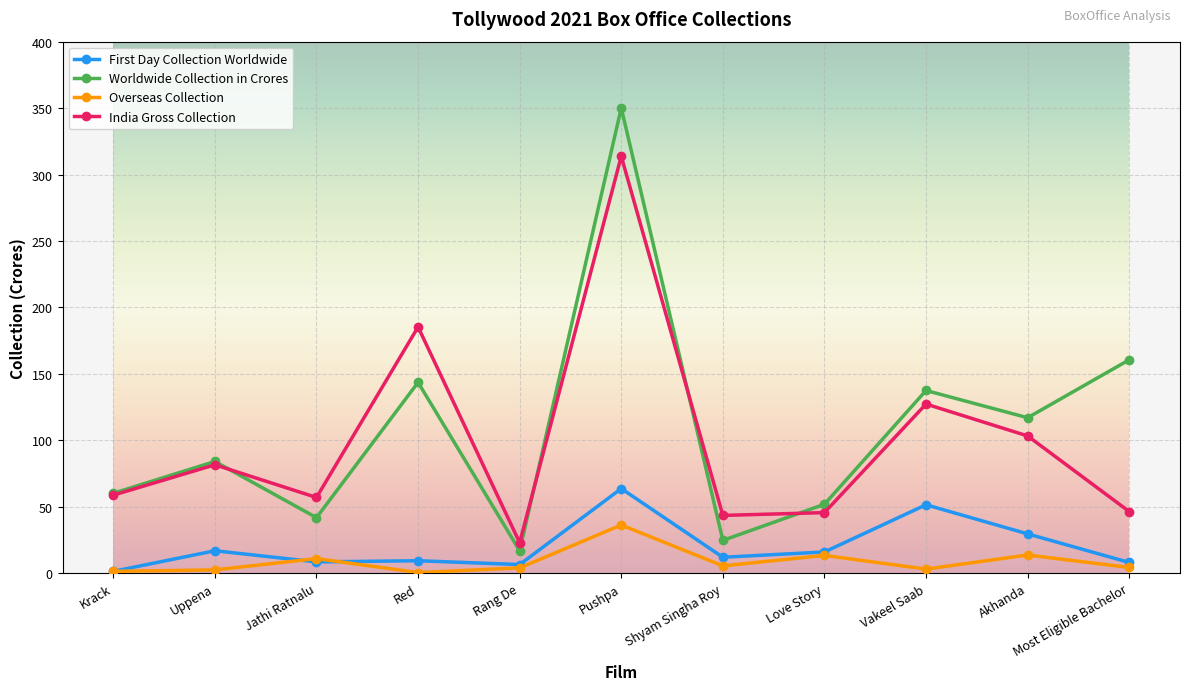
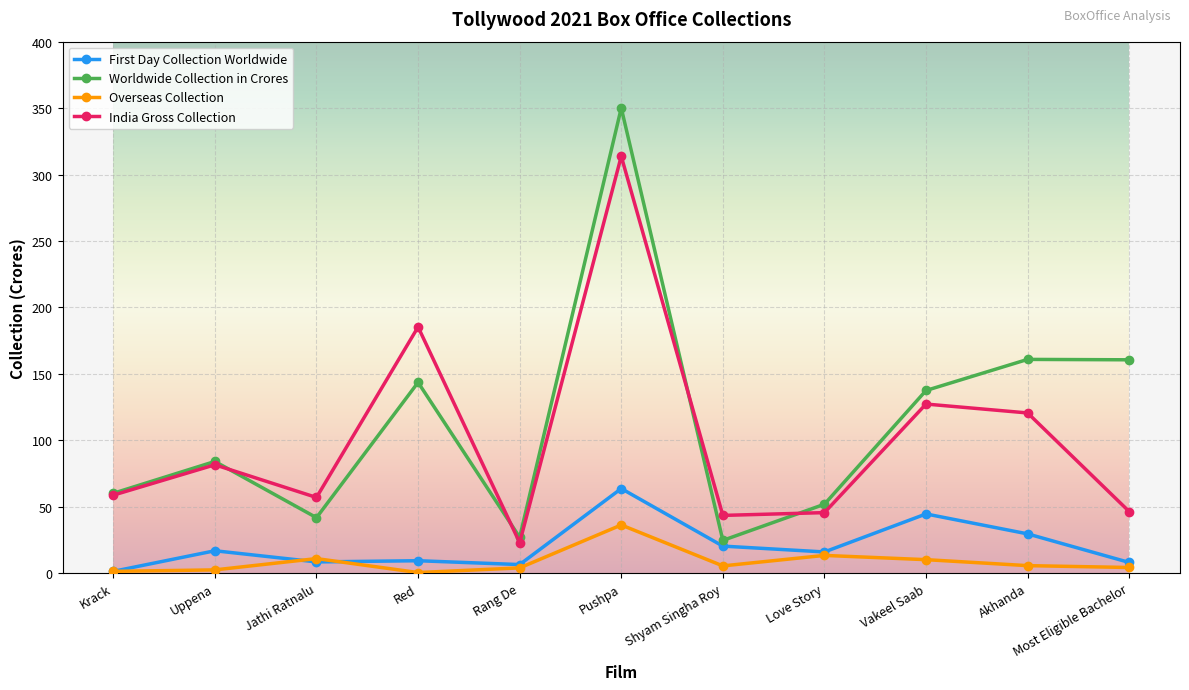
  {
    "First Day Collection Worldwide": {
      "Uppena": 17,
      "Jathi Ratnalu": 9,
      "Red": 9,
      "Rang De": 7,
      "Pushpa": 64,
-     "Shyam Singha Roy": 12,
+     "Shyam Singha Roy": 20,
      "Love Story": 16,
-     "Vakeel Saab": 52,
+     "Vakeel Saab": 45,
      "Akhanda": 30,
      "Most Eligible Bachelor": 8
    },
    "Worldwide Collection in Crores": {
      "Uppena": 84,
      "Jathi Ratnalu": 42,
      "Red": 144,
-     "Rang De": 17,
+     "Rang De": 27,
      "Pushpa": 350,
      "Shyam Singha Roy": 25,
      "Love Story": 52,
      "Vakeel Saab": 138,
-     "Akhanda": 117,
+     "Akhanda": 161,
      "Most Eligible Bachelor": 161
    },
    "Overseas Collection": {
      "Uppena": 3,
      "Jathi Ratnalu": 11,
      "Red": 1,
      "Rang De": 4,
      "Pushpa": 36,
      "Shyam Singha Roy": 6,
      "Love Story": 13,
-     "Vakeel Saab": 3,
-     "Akhanda": 14,
+     "Vakeel Saab": 10,
+     "Akhanda": 6,
      "Most Eligible Bachelor": 4
    },
    "India Gross Collection": {
      "Uppena": 82,
      "Jathi Ratnalu": 57,
      "Red": 185,
      "Rang De": 23,
      "Pushpa": 314,
      "Shyam Singha Roy": 44,
      "Love Story": 46,
      "Vakeel Saab": 127,
-     "Akhanda": 103,
+     "Akhanda": 121,
      "Most Eligible Bachelor": 46
    }
  }
